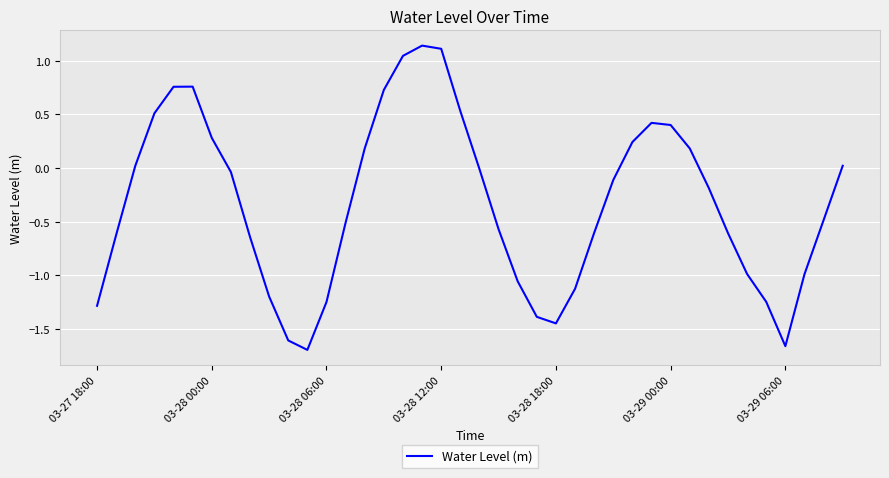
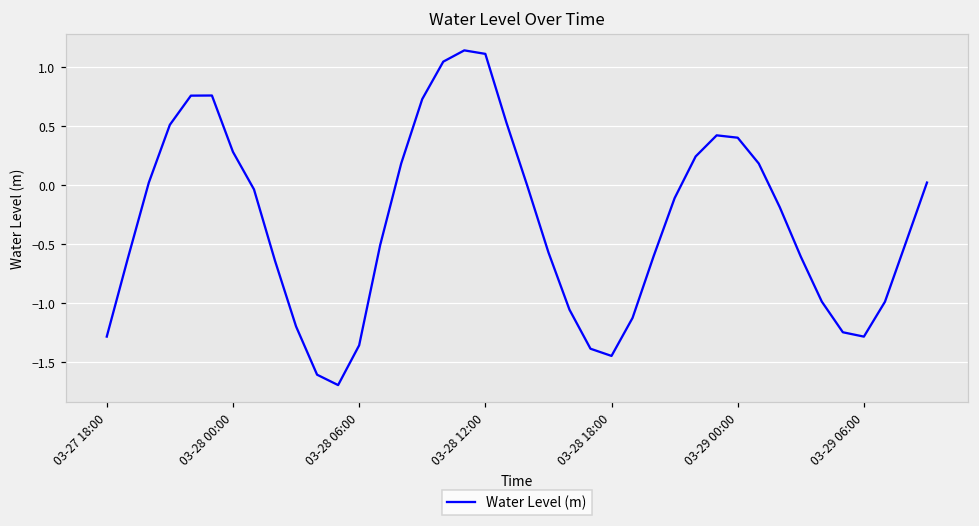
  {
    "03-27 18:00": -1.28,
    "03-28 00:00": 0.28,
-   "03-28 06:00": -1.25,
+   "03-28 06:00": -1.36,
    "03-28 12:00": 1.11,
    "03-28 18:00": -1.45,
    "03-29 00:00": 0.40,
-   "03-29 06:00": -1.66
+   "03-29 06:00": -1.28
  }
